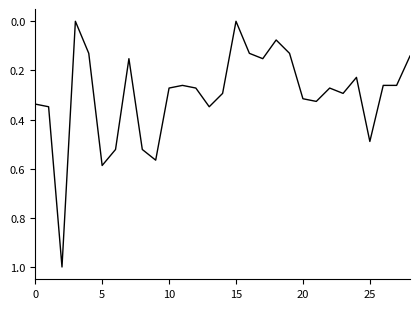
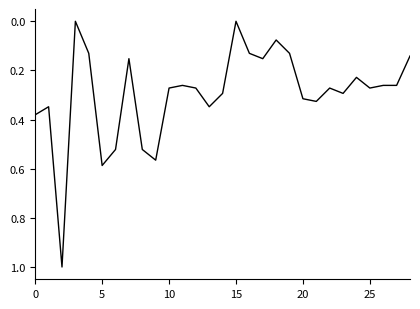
  {
-   "0": 0.34,
+   "0": 0.38,
    "5": 0.59,
    "10": 0.27,
    "15": 0.00,
    "20": 0.32,
-   "25": 0.49
+   "25": 0.27
  }
